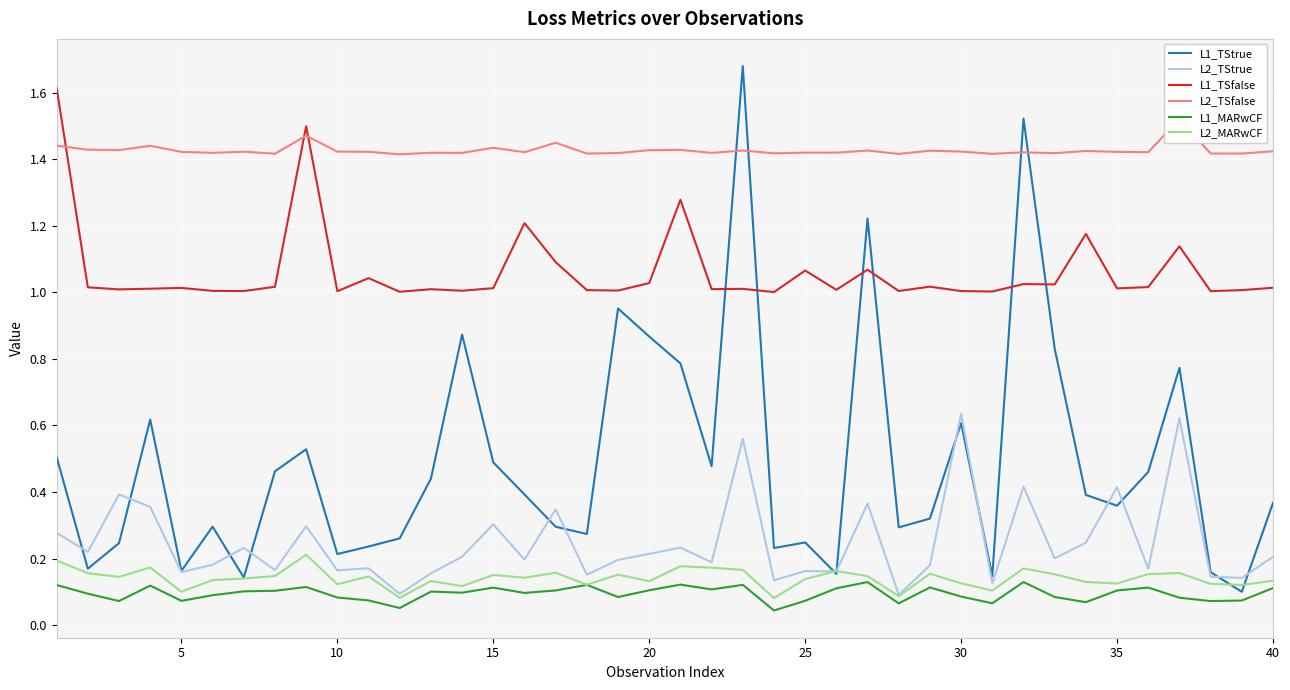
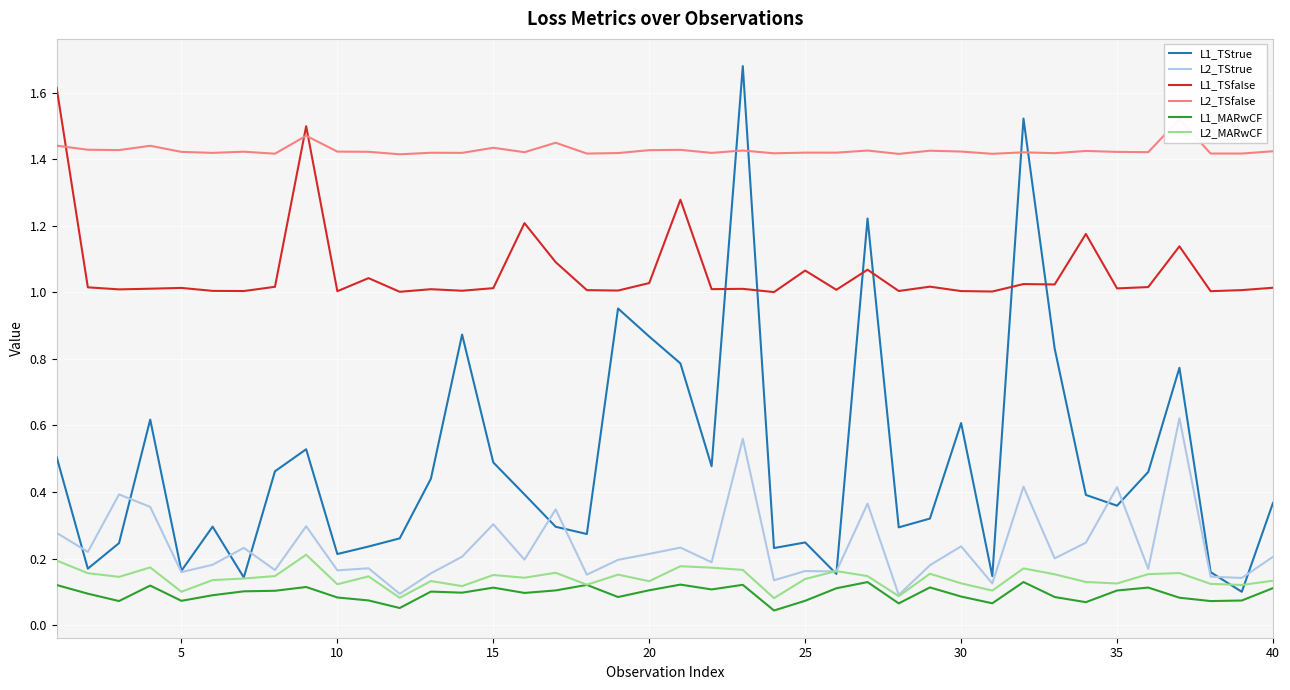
  {
    "L1_TStrue": {
      "10": 0.21,
      "15": 0.49,
      "20": 0.87,
      "25": 0.25,
      "30": 0.61,
      "35": 0.36,
      "40": 0.37
    },
    "L2_TStrue": {
      "10": 0.16,
      "15": 0.30,
      "20": 0.21,
      "25": 0.16,
-     "30": 0.64,
+     "30": 0.24,
      "35": 0.41,
      "40": 0.21
    },
    "L1_TSfalse": {
      "5": 1.01,
      "10": 1.00,
      "15": 1.01,
      "20": 1.03,
      "25": 1.07,
      "30": 1.00,
      "35": 1.01,
      "40": 1.01
    },
    "L2_TSfalse": {
      "5": 1.42,
      "10": 1.42,
      "15": 1.43,
      "20": 1.43,
      "25": 1.42,
      "30": 1.42,
      "35": 1.42,
      "40": 1.42
    },
    "L1_MARwCF": {
      "5": 0.07,
      "10": 0.08,
      "15": 0.11,
      "20": 0.10,
      "25": 0.07,
      "30": 0.09,
      "35": 0.10,
      "40": 0.11
    },
    "L2_MARwCF": {
      "5": 0.10,
      "10": 0.12,
      "15": 0.15,
      "20": 0.13,
      "25": 0.14,
      "30": 0.13,
      "35": 0.13,
      "40": 0.13
    }
  }
